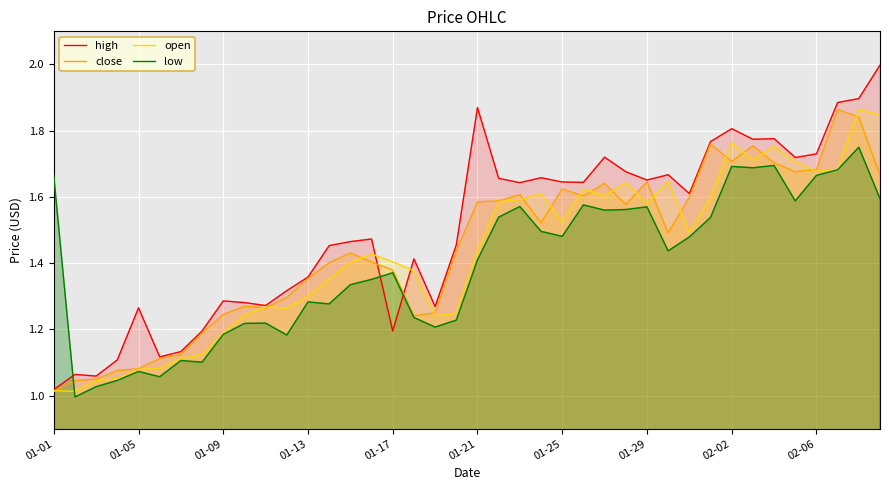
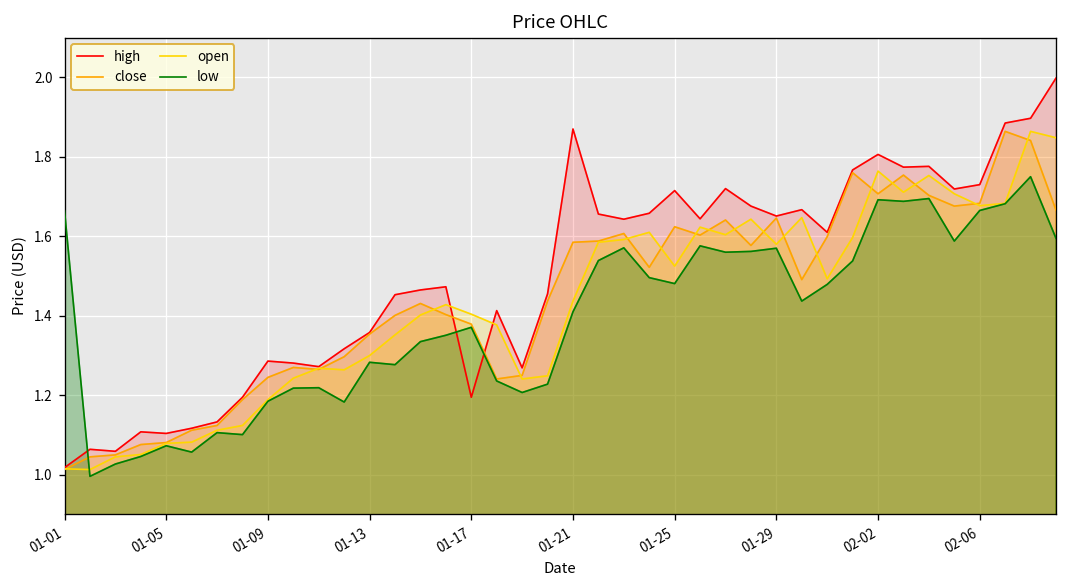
  {
    "high": {
-     "01-05": 1.27,
+     "01-05": 1.10,
      "01-09": 1.29,
      "01-17": 1.20,
      "01-21": 1.87,
-     "01-25": 1.65,
+     "01-25": 1.72,
      "02-02": 1.81,
      "02-06": 1.73
    },
    "low": {
      "01-01": 1.66,
      "01-13": 1.28,
      "01-17": 1.37,
      "01-21": 1.41,
      "01-25": 1.48,
      "01-29": 1.57,
      "02-02": 1.69,
      "02-06": 1.67
    }
  }
